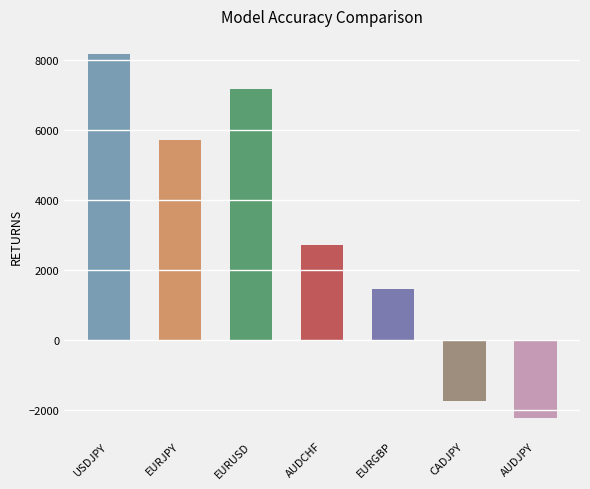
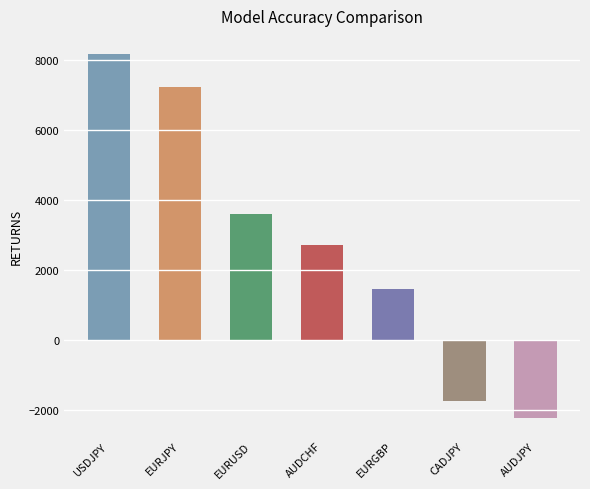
  {
    "USDJPY": 8200,
-   "EURJPY": 5700,
-   "EURUSD": 7200,
+   "EURJPY": 7200,
+   "EURUSD": 3600,
    "AUDCHF": 2700,
    "EURGBP": 1500,
    "CADJPY": -1700,
    "AUDJPY": -2200
  }
